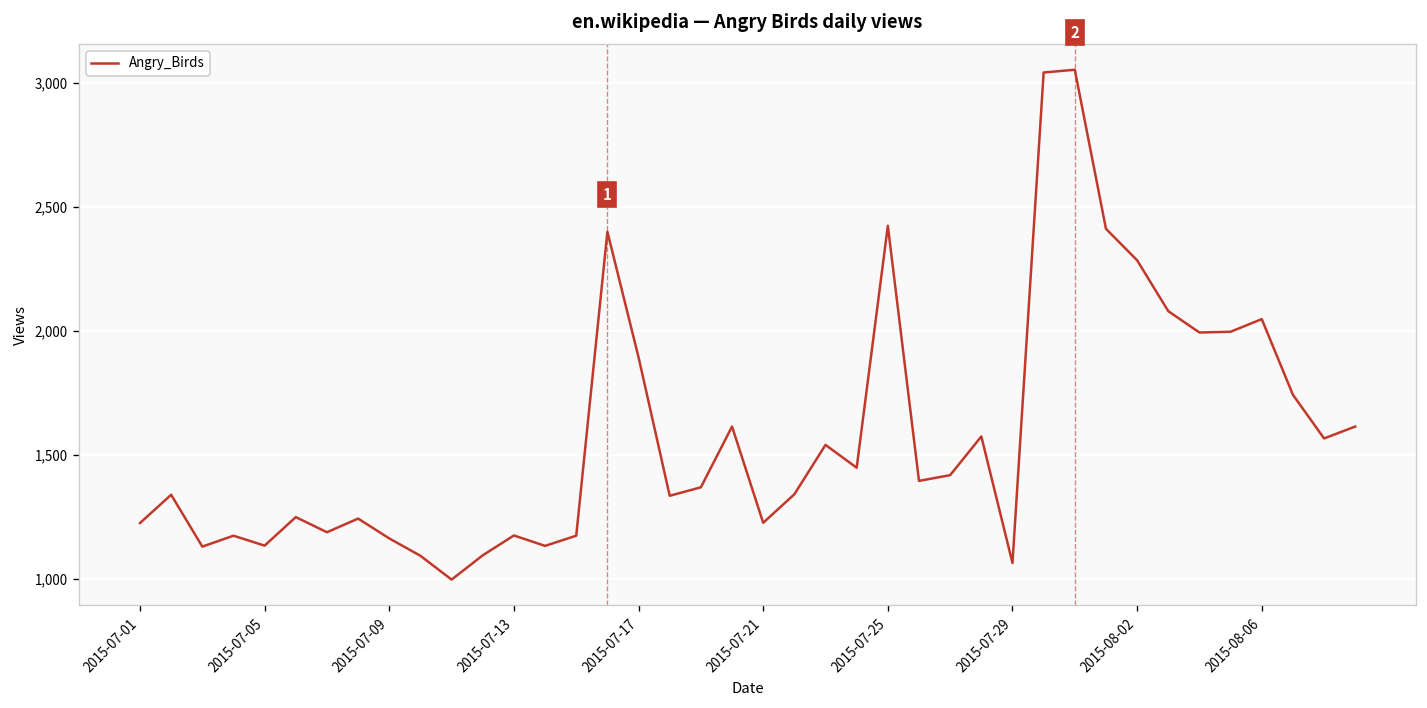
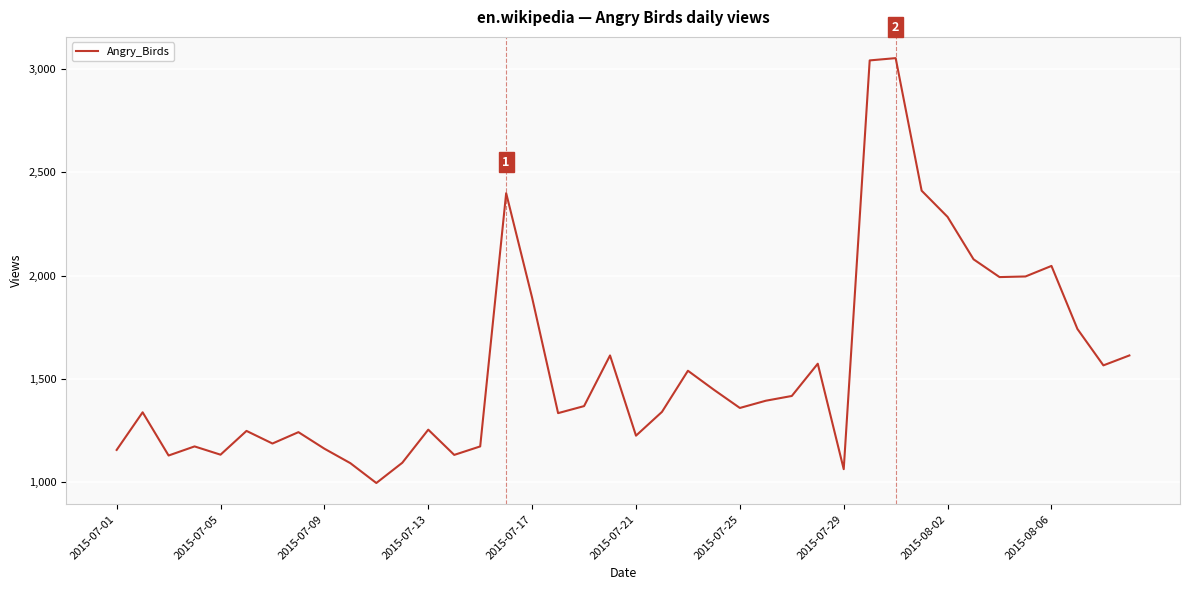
  {
-   "2015-07-01": "1,230",
+   "2015-07-01": "1,160",
    "2015-07-05": "1,130",
    "2015-07-09": "1,160",
-   "2015-07-13": "1,180",
+   "2015-07-13": "1,260",
    "2015-07-17": "1,890",
    "2015-07-21": "1,230",
-   "2015-07-25": "2,420",
+   "2015-07-25": "1,360",
    "2015-07-29": "1,060",
    "2015-08-02": "2,280",
    "2015-08-06": "2,050"
  }
